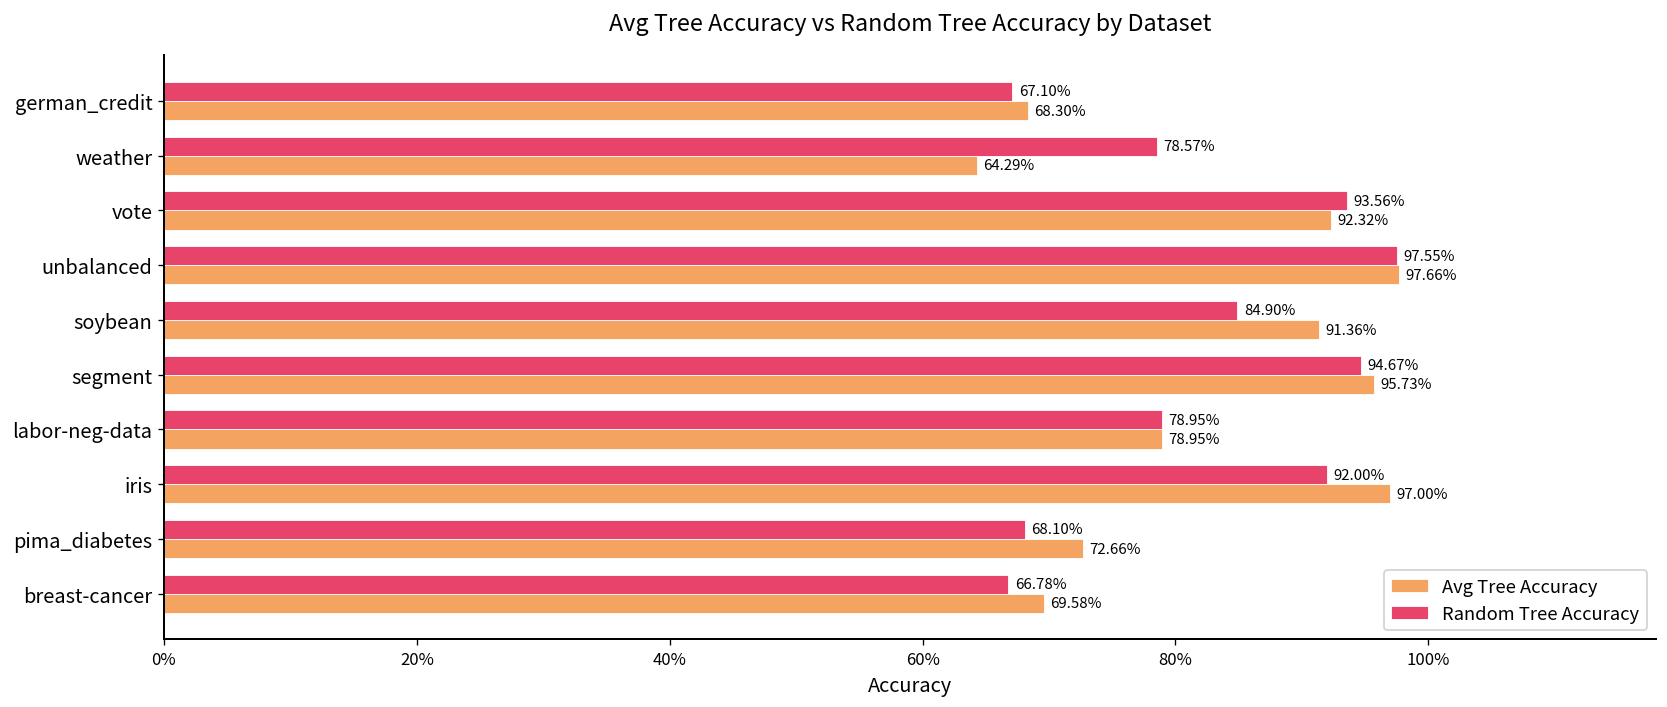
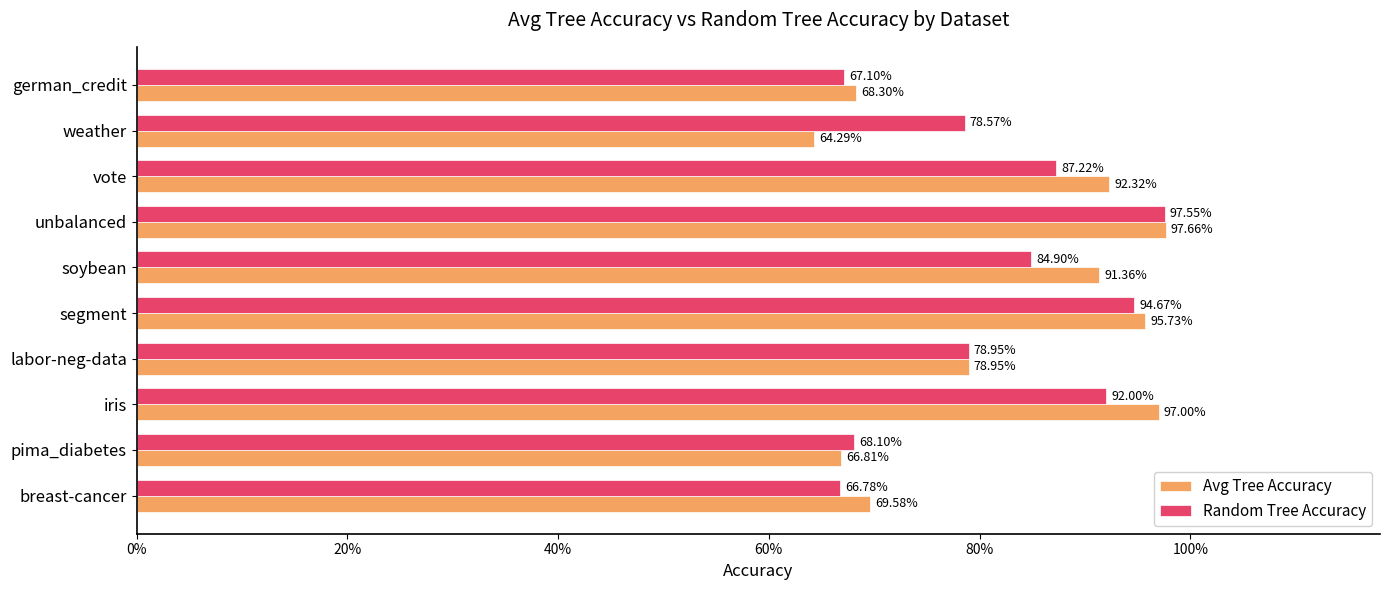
  {
    "Avg Tree Accuracy": {
      "german_credit": "68.30%",
      "weather": "64.29%",
      "vote": "92.32%",
      "unbalanced": "97.66%",
      "soybean": "91.36%",
      "segment": "95.73%",
      "labor-neg-data": "78.95%",
      "iris": "97.00%",
-     "pima_diabetes": "72.66%",
+     "pima_diabetes": "66.81%",
      "breast-cancer": "69.58%"
    },
    "Random Tree Accuracy": {
      "german_credit": "67.10%",
      "weather": "78.57%",
-     "vote": "93.56%",
+     "vote": "87.22%",
      "unbalanced": "97.55%",
      "soybean": "84.90%",
      "segment": "94.67%",
      "labor-neg-data": "78.95%",
      "iris": "92.00%",
      "pima_diabetes": "68.10%",
      "breast-cancer": "66.78%"
    }
  }
